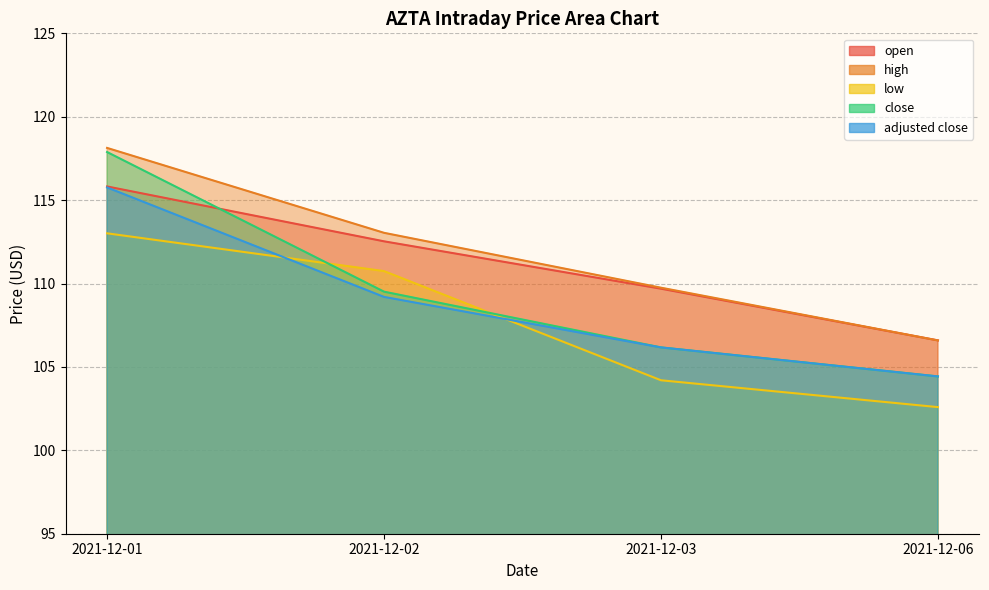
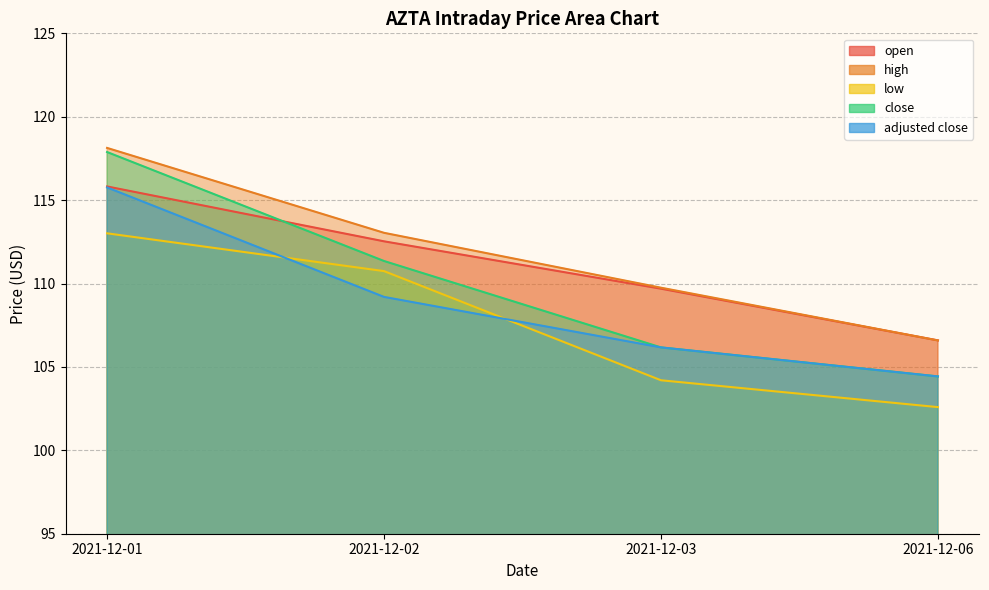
  {
    "close": {
      "2021-12-01": 117.9,
-     "2021-12-02": 109.5
+     "2021-12-02": 111.3
    },
    "adjusted close": {
      "2021-12-02": 109.2
    }
  }
